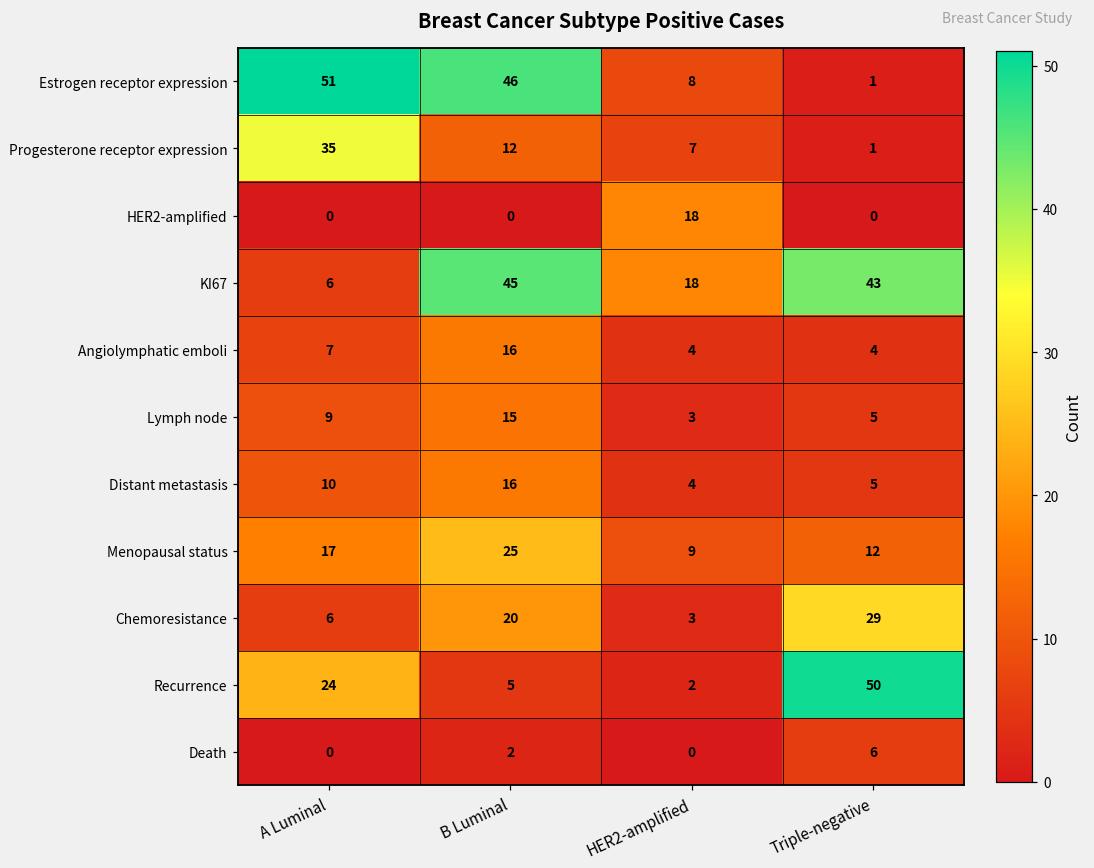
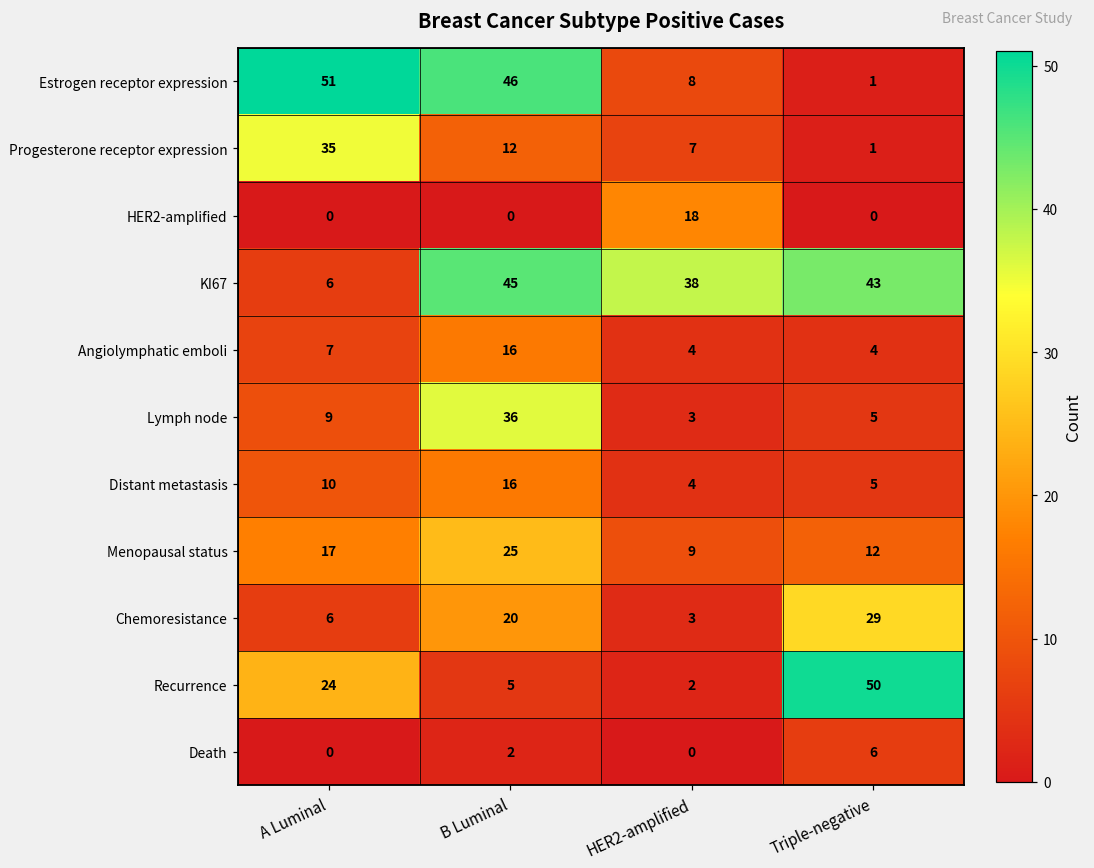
  {
    "Estrogen receptor expression": {
      "A Luminal": 51,
      "B Luminal": 46,
      "HER2-amplified": 8,
      "Triple-negative": 1
    },
    "Progesterone receptor expression": {
      "A Luminal": 35,
      "B Luminal": 12,
      "HER2-amplified": 7,
      "Triple-negative": 1
    },
    "HER2-amplified": {
      "A Luminal": 0,
      "B Luminal": 0,
      "HER2-amplified": 18,
      "Triple-negative": 0
    },
    "KI67": {
      "A Luminal": 6,
      "B Luminal": 45,
-     "HER2-amplified": 18,
+     "HER2-amplified": 38,
      "Triple-negative": 43
    },
    "Angiolymphatic emboli": {
      "A Luminal": 7,
      "B Luminal": 16,
      "HER2-amplified": 4,
      "Triple-negative": 4
    },
    "Lymph node": {
      "A Luminal": 9,
-     "B Luminal": 15,
+     "B Luminal": 36,
      "HER2-amplified": 3,
      "Triple-negative": 5
    },
    "Distant metastasis": {
      "A Luminal": 10,
      "B Luminal": 16,
      "HER2-amplified": 4,
      "Triple-negative": 5
    },
    "Menopausal status": {
      "A Luminal": 17,
      "B Luminal": 25,
      "HER2-amplified": 9,
      "Triple-negative": 12
    },
    "Chemoresistance": {
      "A Luminal": 6,
      "B Luminal": 20,
      "HER2-amplified": 3,
      "Triple-negative": 29
    },
    "Recurrence": {
      "A Luminal": 24,
      "B Luminal": 5,
      "HER2-amplified": 2,
      "Triple-negative": 50
    },
    "Death": {
      "A Luminal": 0,
      "B Luminal": 2,
      "HER2-amplified": 0,
      "Triple-negative": 6
    }
  }
